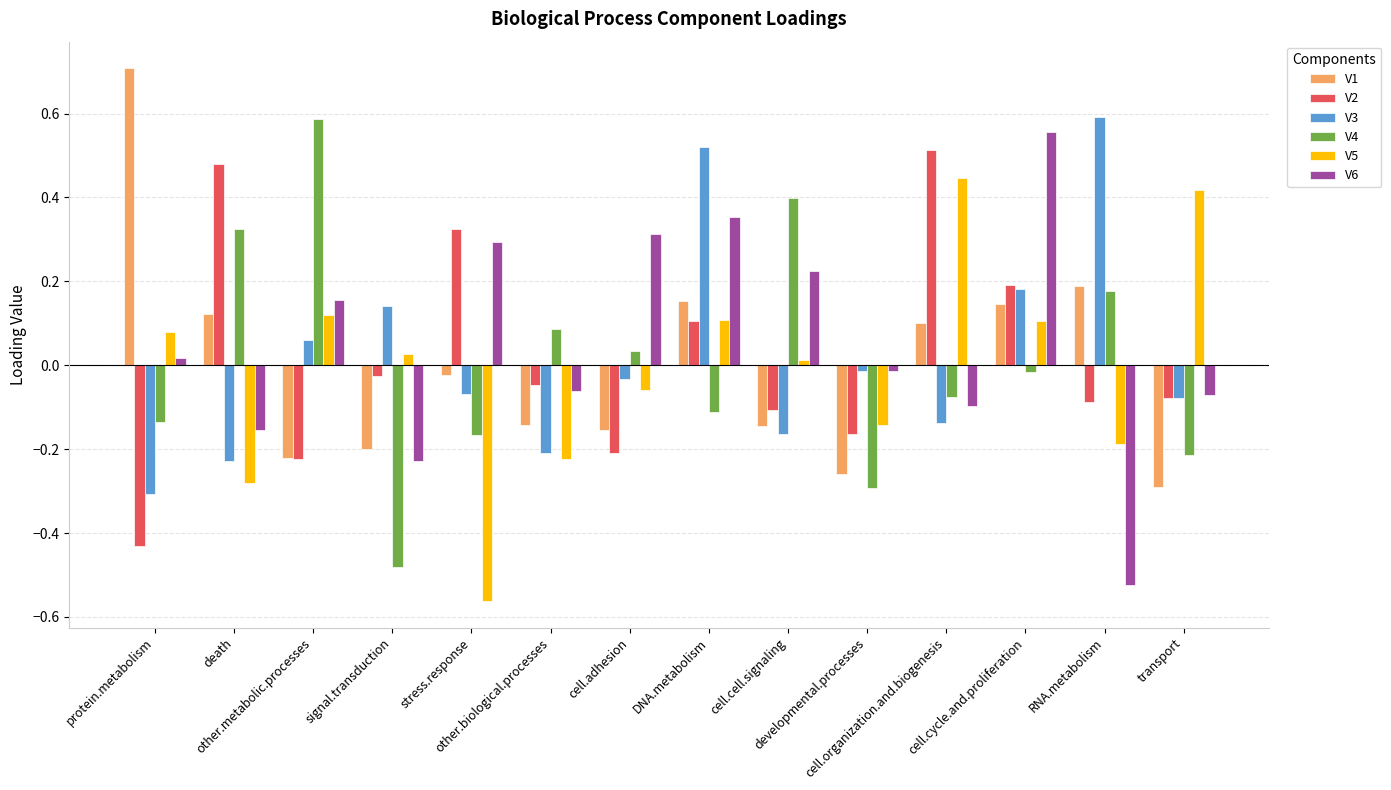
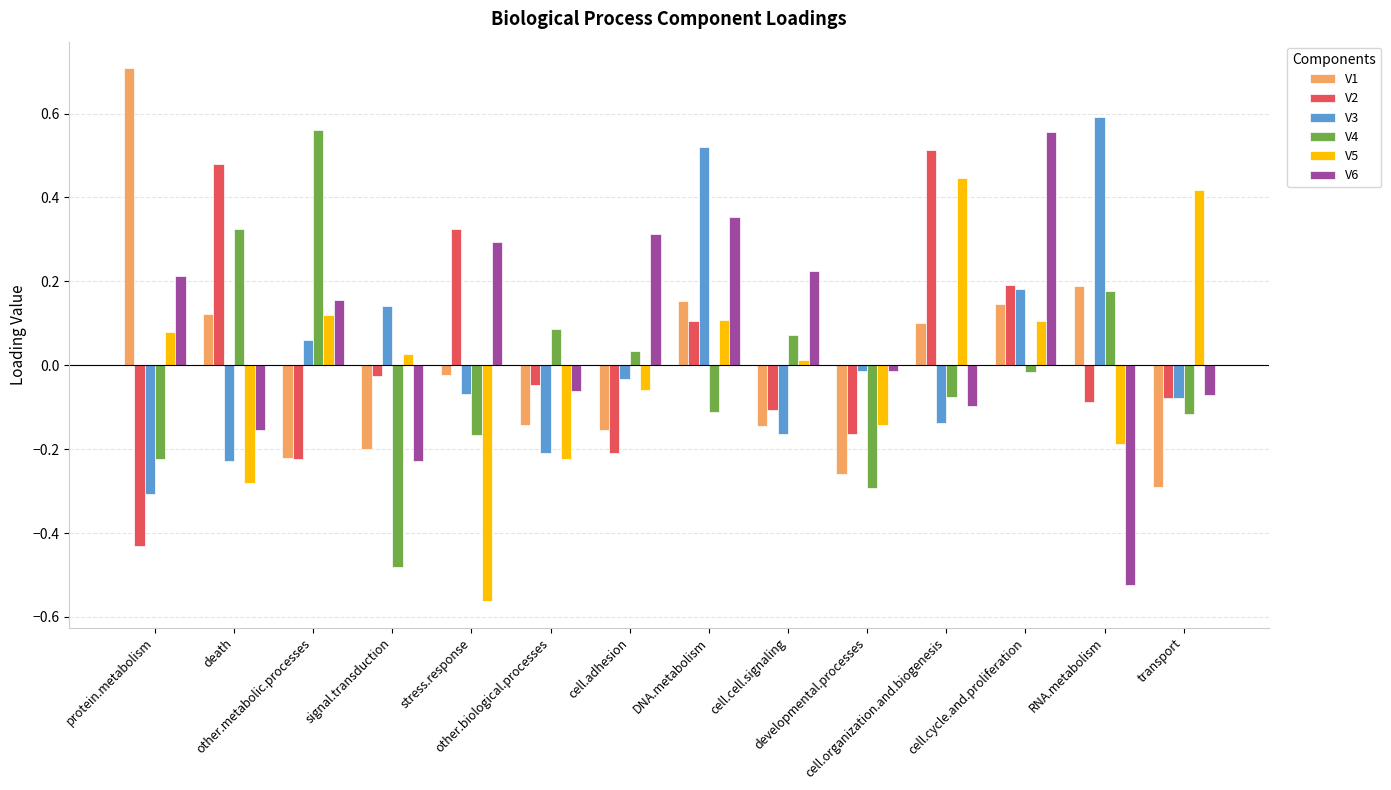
  {
    "V1": {
      "protein.metabolism": 0.71,
      "death": 0.12,
      "other.metabolic.processes": -0.22,
      "signal.transduction": -0.20,
      "stress.response": -0.02,
      "other.biological.processes": -0.14,
      "cell.adhesion": -0.16,
      "DNA.metabolism": 0.15,
      "cell.cell.signaling": -0.15,
      "developmental.processes": -0.26,
      "cell.organization.and.biogenesis": 0.10,
      "cell.cycle.and.proliferation": 0.15,
      "RNA.metabolism": 0.19,
      "transport": -0.29
    },
    "V2": {
      "protein.metabolism": -0.43,
      "death": 0.48,
      "other.metabolic.processes": -0.22,
      "signal.transduction": -0.03,
      "stress.response": 0.33,
      "other.biological.processes": -0.05,
      "cell.adhesion": -0.21,
      "DNA.metabolism": 0.11,
      "cell.cell.signaling": -0.11,
      "developmental.processes": -0.16,
      "cell.organization.and.biogenesis": 0.51,
      "cell.cycle.and.proliferation": 0.19,
      "RNA.metabolism": -0.09,
      "transport": -0.08
    },
    "V3": {
      "protein.metabolism": -0.31,
      "death": -0.23,
      "other.metabolic.processes": 0.06,
      "signal.transduction": 0.14,
      "stress.response": -0.07,
      "other.biological.processes": -0.21,
      "cell.adhesion": -0.03,
      "DNA.metabolism": 0.52,
      "cell.cell.signaling": -0.16,
      "developmental.processes": -0.01,
      "cell.organization.and.biogenesis": -0.14,
      "cell.cycle.and.proliferation": 0.18,
      "RNA.metabolism": 0.59,
      "transport": -0.08
    },
    "V4": {
-     "protein.metabolism": -0.13,
+     "protein.metabolism": -0.22,
      "death": 0.32,
-     "other.metabolic.processes": 0.59,
+     "other.metabolic.processes": 0.56,
      "signal.transduction": -0.48,
      "stress.response": -0.17,
      "other.biological.processes": 0.09,
      "cell.adhesion": 0.03,
      "DNA.metabolism": -0.11,
-     "cell.cell.signaling": 0.40,
+     "cell.cell.signaling": 0.07,
      "developmental.processes": -0.29,
      "cell.organization.and.biogenesis": -0.08,
      "cell.cycle.and.proliferation": -0.02,
      "RNA.metabolism": 0.18,
-     "transport": -0.21
+     "transport": -0.12
    },
    "V5": {
      "protein.metabolism": 0.08,
      "death": -0.28,
      "other.metabolic.processes": 0.12,
      "signal.transduction": 0.03,
      "stress.response": -0.56,
      "other.biological.processes": -0.22,
      "cell.adhesion": -0.06,
      "DNA.metabolism": 0.11,
      "cell.cell.signaling": 0.01,
      "developmental.processes": -0.14,
      "cell.organization.and.biogenesis": 0.45,
      "cell.cycle.and.proliferation": 0.11,
      "RNA.metabolism": -0.19,
      "transport": 0.42
    },
    "V6": {
-     "protein.metabolism": 0.02,
+     "protein.metabolism": 0.21,
      "death": -0.15,
      "other.metabolic.processes": 0.16,
      "signal.transduction": -0.23,
      "stress.response": 0.29,
      "other.biological.processes": -0.06,
      "cell.adhesion": 0.31,
      "DNA.metabolism": 0.35,
      "cell.cell.signaling": 0.22,
      "developmental.processes": -0.01,
      "cell.organization.and.biogenesis": -0.10,
      "cell.cycle.and.proliferation": 0.56,
      "RNA.metabolism": -0.52,
      "transport": -0.07
    }
  }
